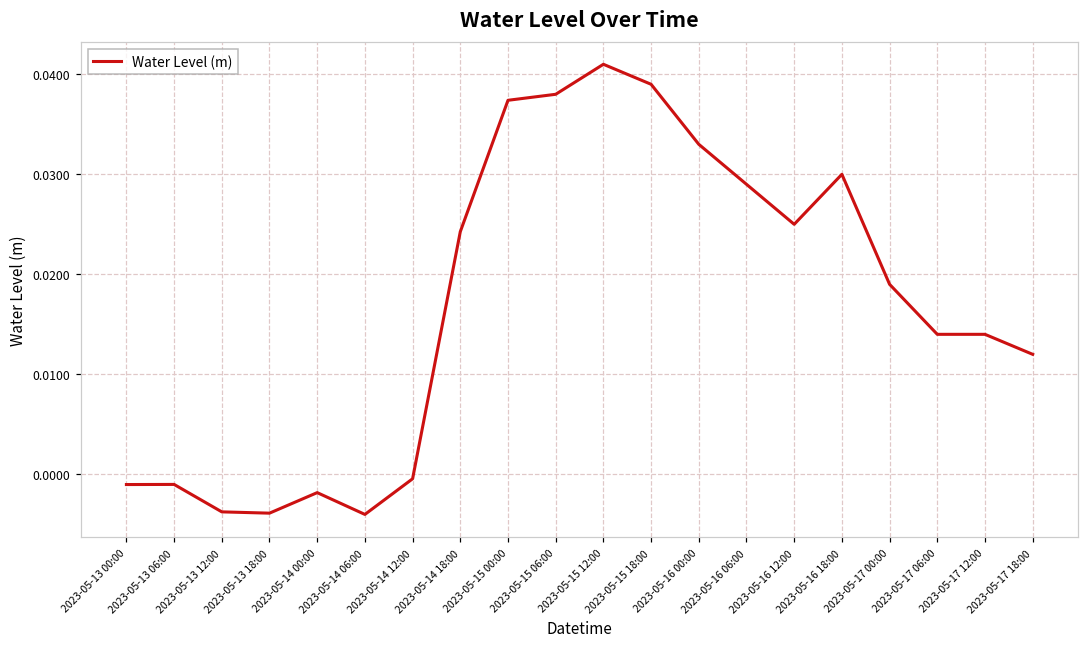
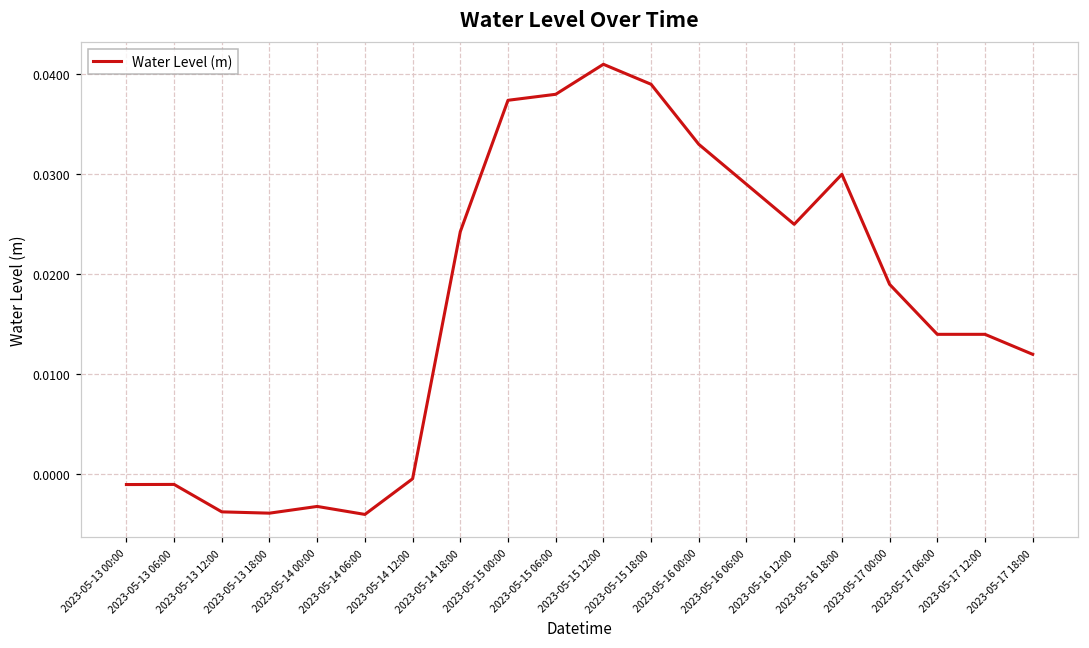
  {
    "2023-05-13 00:00": -0.001,
    "2023-05-13 06:00": -0.001,
    "2023-05-13 12:00": -0.004,
    "2023-05-13 18:00": -0.004,
-   "2023-05-14 00:00": -0.002,
+   "2023-05-14 00:00": -0.003,
    "2023-05-14 06:00": -0.004,
    "2023-05-14 12:00": 0.000,
    "2023-05-14 18:00": 0.024,
    "2023-05-15 00:00": 0.037,
    "2023-05-15 06:00": 0.038,
    "2023-05-15 12:00": 0.041,
    "2023-05-15 18:00": 0.039,
    "2023-05-16 00:00": 0.033,
    "2023-05-16 06:00": 0.029,
    "2023-05-16 12:00": 0.025,
    "2023-05-16 18:00": 0.030,
    "2023-05-17 00:00": 0.019,
    "2023-05-17 06:00": 0.014,
    "2023-05-17 12:00": 0.014,
    "2023-05-17 18:00": 0.012
  }
